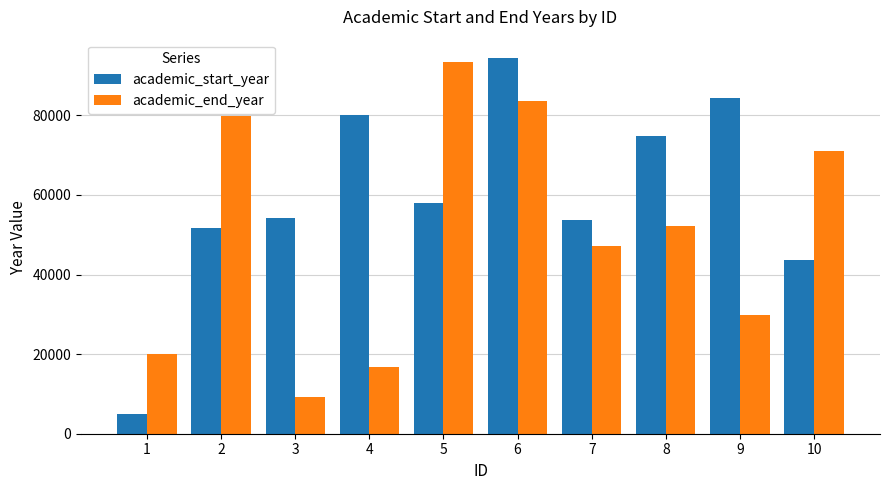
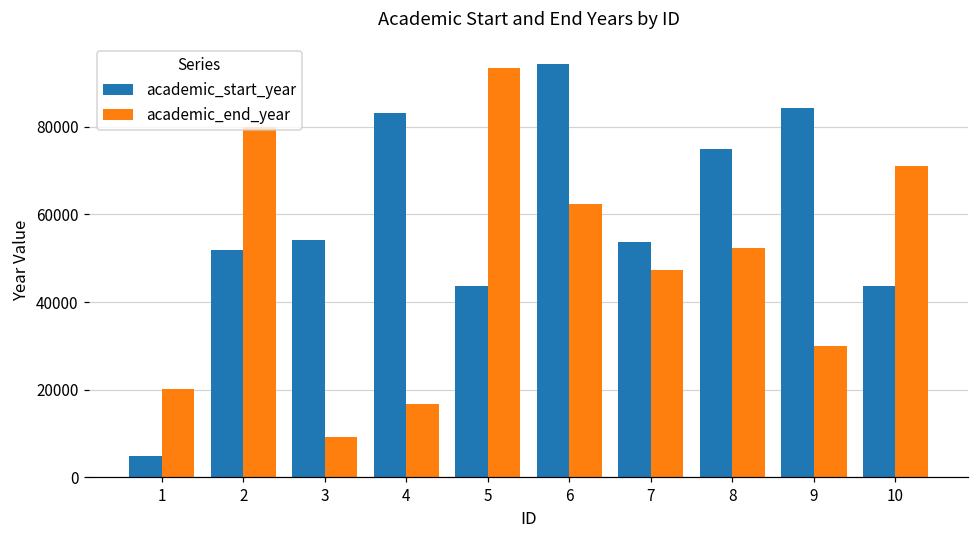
  {
    "academic_start_year": {
      "1": 5000,
      "2": 52000,
      "3": 54000,
-     "4": 80000,
-     "5": 58000,
+     "4": 83000,
+     "5": 44000,
      "6": 94000,
      "7": 54000,
      "8": 75000,
      "9": 84000,
      "10": 44000
    },
    "academic_end_year": {
      "1": 20000,
      "2": 80000,
      "3": 9000,
      "4": 17000,
      "5": 93000,
-     "6": 84000,
+     "6": 62000,
      "7": 47000,
      "8": 52000,
      "9": 30000,
      "10": 71000
    }
  }
